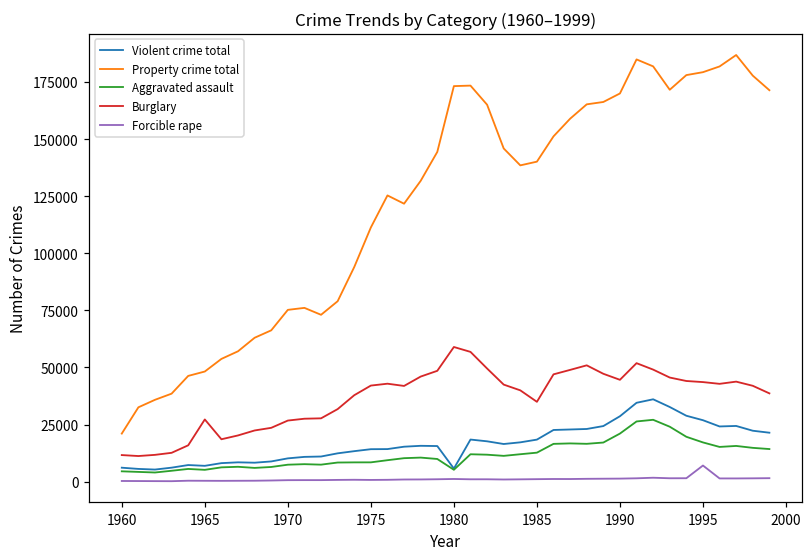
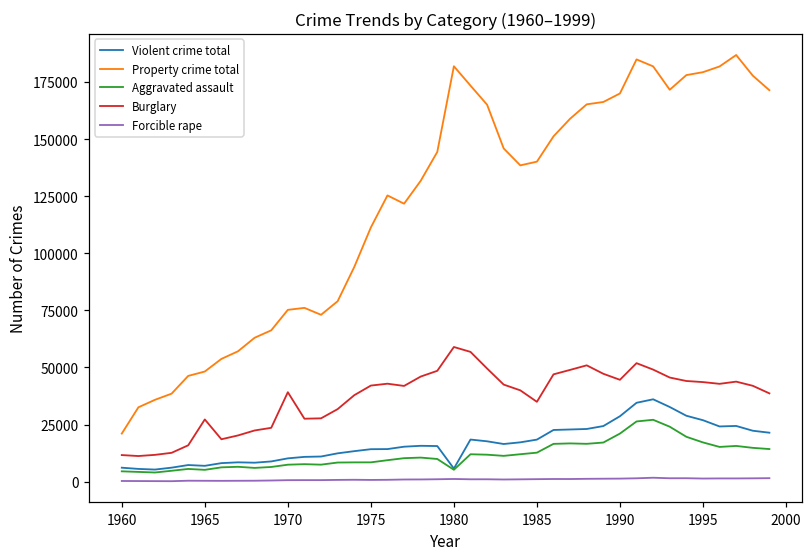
  {
    "Violent crime total": {
      "1960": 6000,
      "1965": 7000,
      "1970": 10000,
      "1975": 14000,
      "1985": 18000,
      "1990": 29000,
      "1995": 27000
    },
    "Property crime total": {
      "1960": 21000,
      "1965": 48000,
      "1970": 75000,
      "1975": 111000,
-     "1980": 173000,
+     "1980": 182000,
      "1985": 140000,
      "1990": 170000,
      "1995": 179000
    },
    "Aggravated assault": {
      "1960": 5000,
      "1965": 5000,
      "1970": 7000,
      "1975": 8000,
      "1985": 13000,
      "1990": 21000,
      "1995": 17000
    },
    "Burglary": {
      "1960": 12000,
      "1965": 27000,
-     "1970": 27000,
+     "1970": 39000,
      "1975": 42000,
      "1980": 59000,
      "1985": 35000,
      "1990": 45000,
      "1995": 44000
    },
    "Forcible rape": {
      "1960": 0,
      "1965": 0,
      "1970": 1000,
      "1975": 1000,
      "1980": 1000,
      "1985": 1000,
      "1990": 1000,
-     "1995": 7000
+     "1995": 1000
    }
  }
